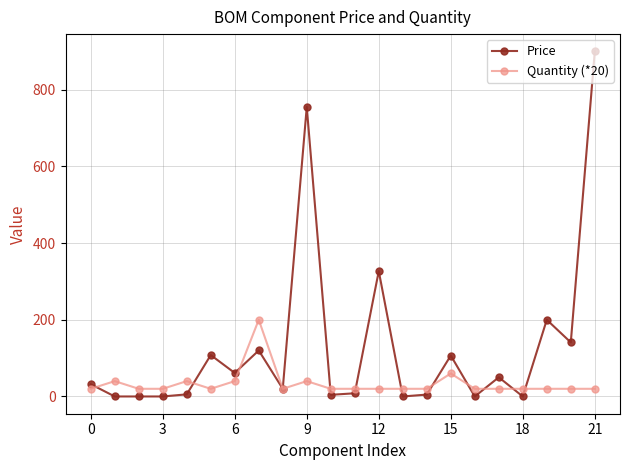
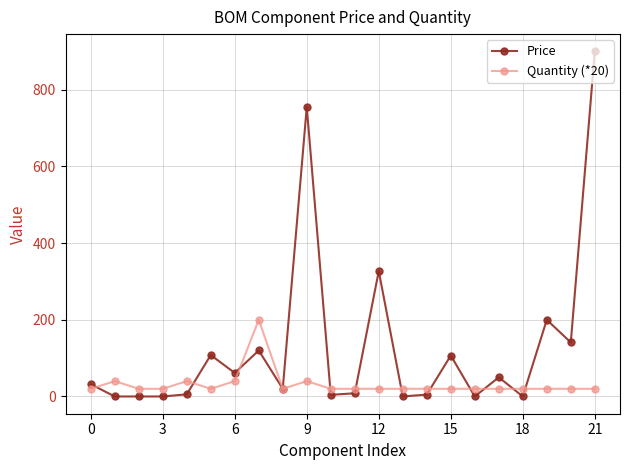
  {
    "Price": {
      "0": 30,
      "3": 0,
      "6": 60,
      "9": 760,
      "12": 330,
      "15": 110,
      "18": 0
    },
    "Quantity (*20)": {
      "0": 20,
      "3": 20,
      "6": 40,
      "9": 40,
      "12": 20,
-     "15": 60,
+     "15": 20,
      "18": 20,
      "21": 20
    }
  }
